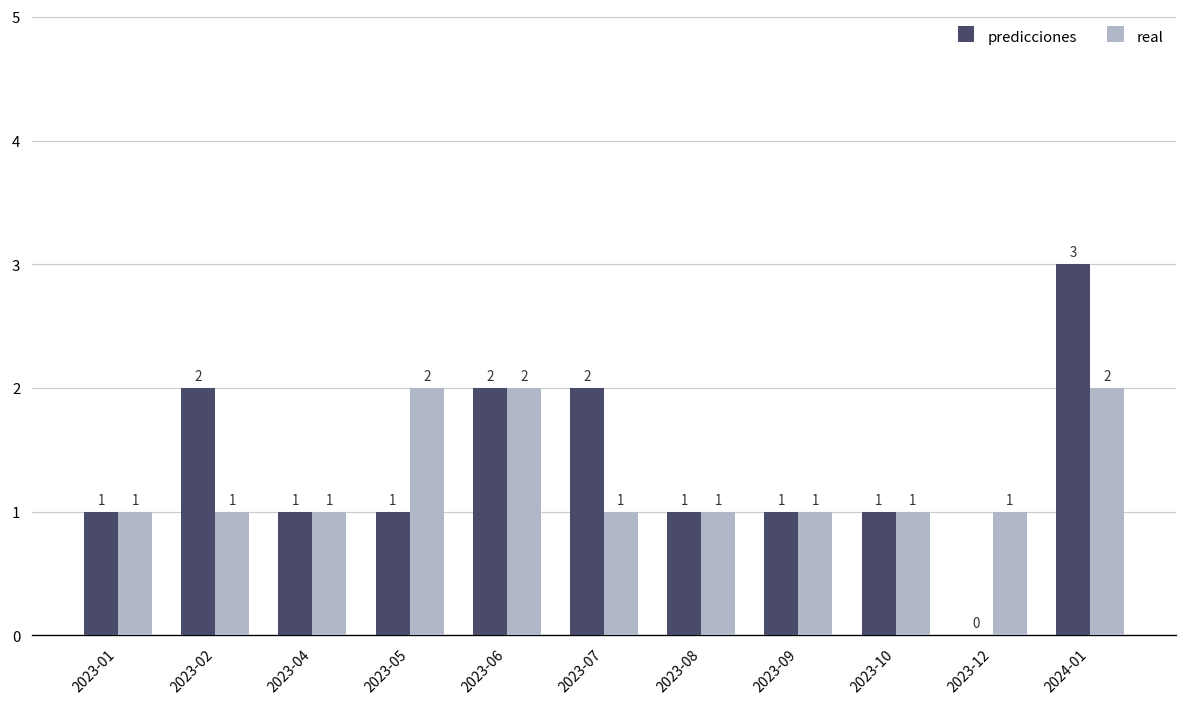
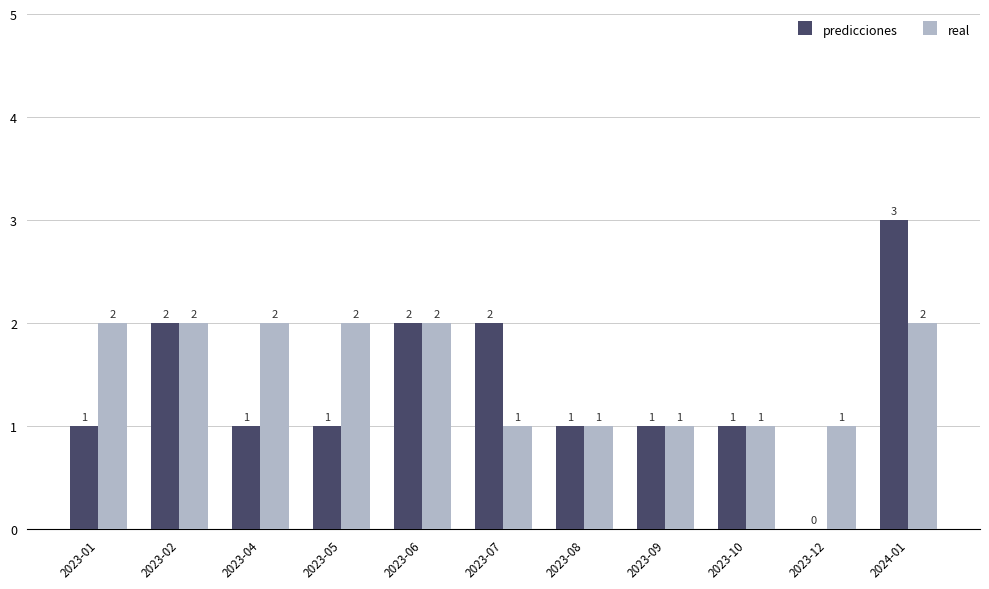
  {
    "predicciones": {
      "2023-01": 1,
      "2023-02": 2,
      "2023-04": 1,
      "2023-05": 1,
      "2023-06": 2,
      "2023-07": 2,
      "2023-08": 1,
      "2023-09": 1,
      "2023-10": 1,
      "2023-12": 0,
      "2024-01": 3
    },
    "real": {
-     "2023-01": 1,
-     "2023-02": 1,
-     "2023-04": 1,
+     "2023-01": 2,
+     "2023-02": 2,
+     "2023-04": 2,
      "2023-05": 2,
      "2023-06": 2,
      "2023-07": 1,
      "2023-08": 1,
      "2023-09": 1,
      "2023-10": 1,
      "2023-12": 1,
      "2024-01": 2
    }
  }
